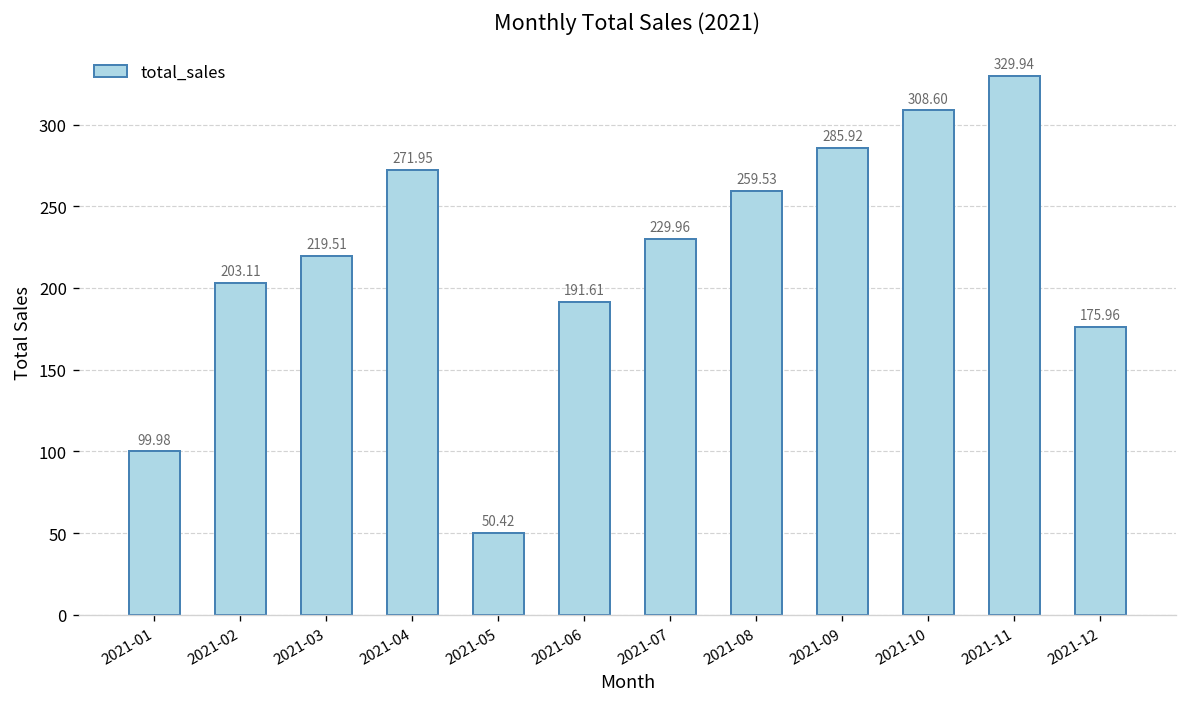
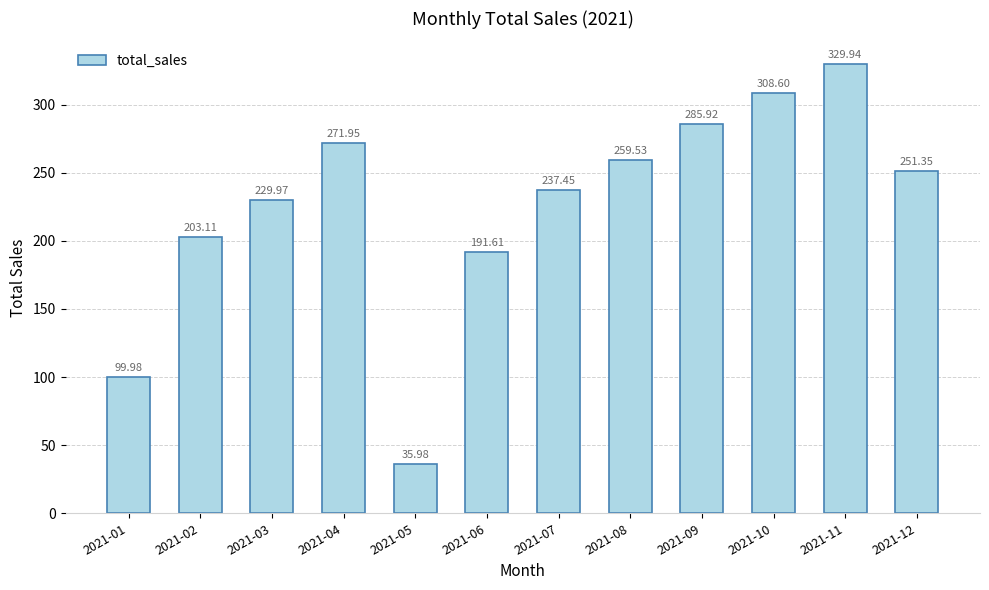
  {
    "2021-01": 99.98,
    "2021-02": 203.11,
-   "2021-03": 219.51,
+   "2021-03": 229.97,
    "2021-04": 271.95,
-   "2021-05": 50.42,
+   "2021-05": 35.98,
    "2021-06": 191.61,
-   "2021-07": 229.96,
+   "2021-07": 237.45,
    "2021-08": 259.53,
    "2021-09": 285.92,
    "2021-10": 308.60,
    "2021-11": 329.94,
-   "2021-12": 175.96
+   "2021-12": 251.35
  }
